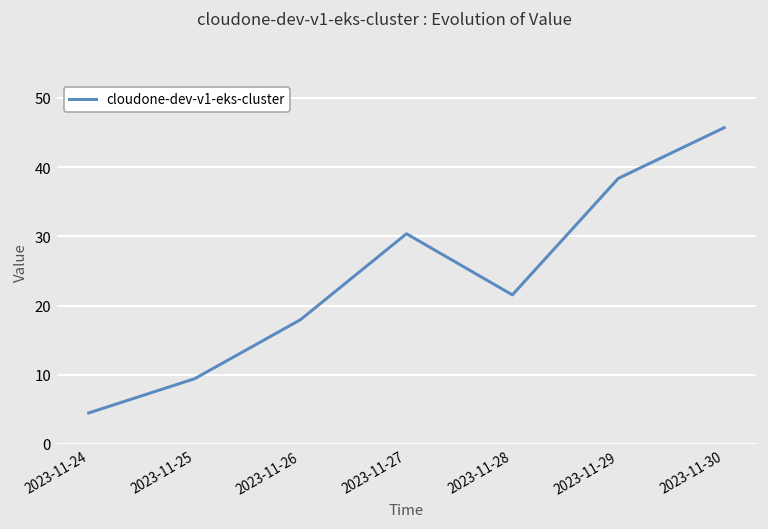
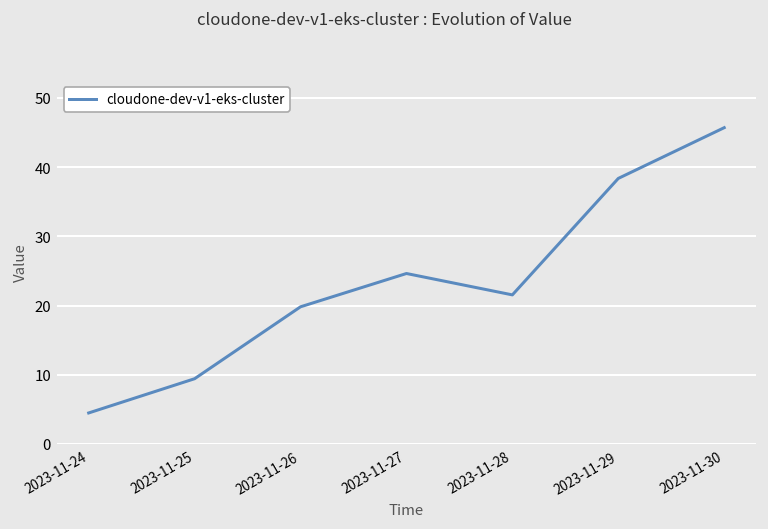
  {
    "2023-11-24": 5,
    "2023-11-25": 9,
-   "2023-11-26": 18,
-   "2023-11-27": 30,
+   "2023-11-26": 20,
+   "2023-11-27": 25,
    "2023-11-28": 22,
    "2023-11-29": 38,
    "2023-11-30": 46
  }
